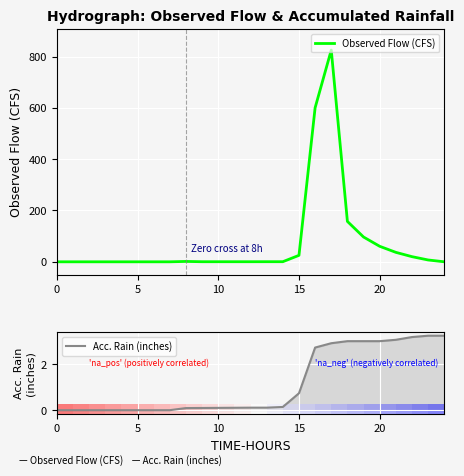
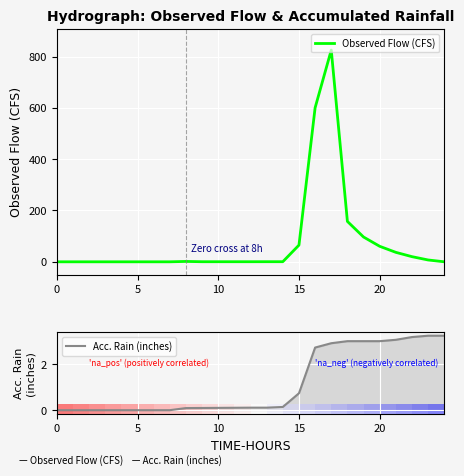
  {
    "Hydrograph: Observed Flow & Accumulated Rainfall": {
      "0": 0,
      "5": 0,
-     "15": 30,
+     "15": 70,
      "20": 60
    }
  }
